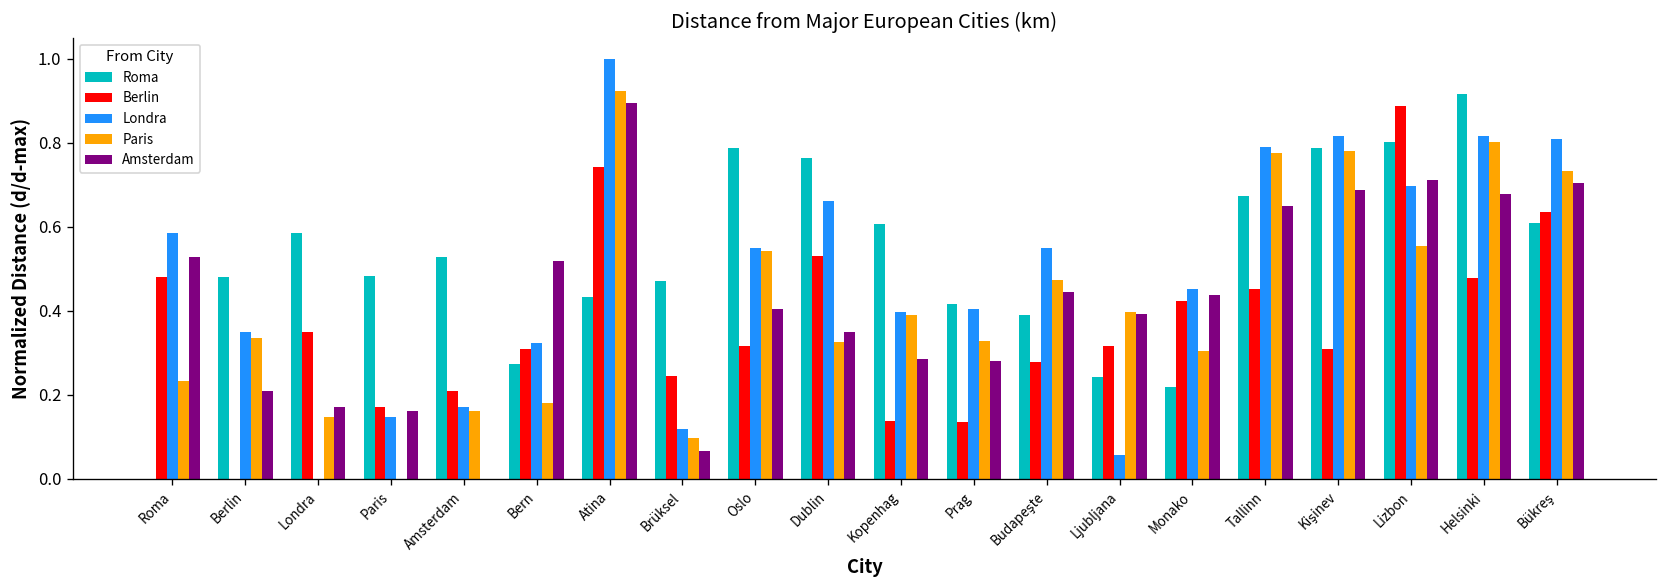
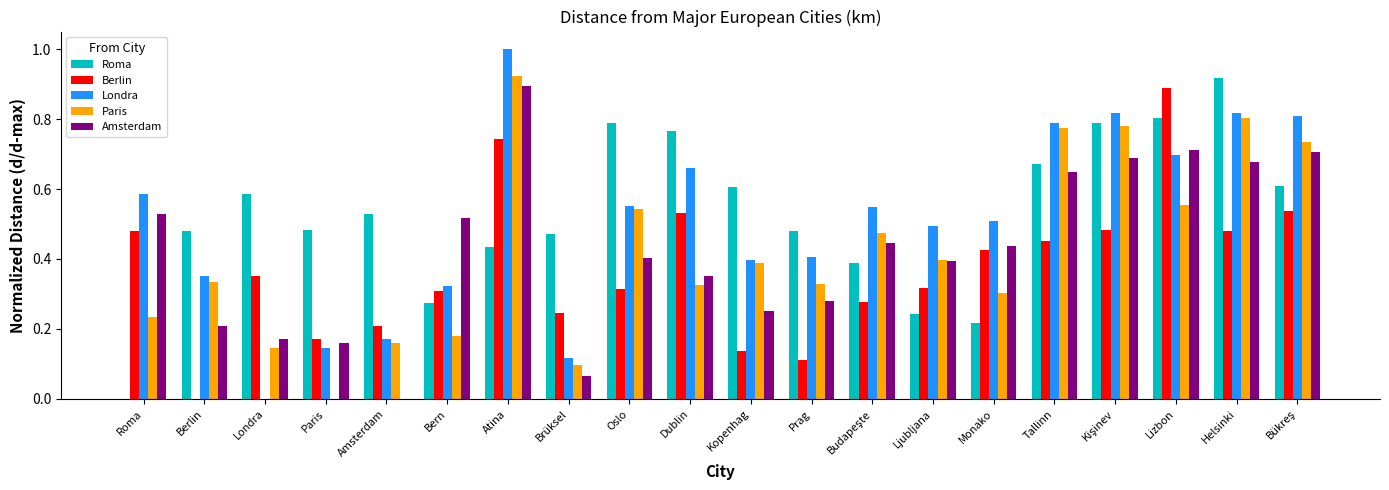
  {
    "Roma": {
      "Roma": 0.00,
      "Berlin": 0.48,
      "Londra": 0.58,
      "Paris": 0.48,
      "Amsterdam": 0.53,
      "Bern": 0.27,
      "Atina": 0.43,
      "Brüksel": 0.47,
      "Oslo": 0.79,
      "Dublin": 0.76,
      "Kopenhag": 0.61,
-     "Prag": 0.42,
+     "Prag": 0.48,
      "Budapeşte": 0.39,
      "Ljubljana": 0.24,
      "Monako": 0.22,
      "Tallinn": 0.67,
      "Kişinev": 0.79,
      "Lizbon": 0.80,
      "Helsinki": 0.92,
      "Bükreş": 0.61
    },
    "Berlin": {
      "Roma": 0.48,
      "Berlin": 0.00,
      "Londra": 0.35,
      "Paris": 0.17,
      "Amsterdam": 0.21,
      "Bern": 0.31,
      "Atina": 0.74,
      "Brüksel": 0.25,
      "Oslo": 0.32,
      "Dublin": 0.53,
      "Kopenhag": 0.14,
-     "Prag": 0.14,
+     "Prag": 0.11,
      "Budapeşte": 0.28,
      "Ljubljana": 0.32,
      "Monako": 0.42,
      "Tallinn": 0.45,
-     "Kişinev": 0.31,
+     "Kişinev": 0.48,
      "Lizbon": 0.89,
      "Helsinki": 0.48,
-     "Bükreş": 0.63
+     "Bükreş": 0.54
    },
    "Londra": {
      "Roma": 0.58,
      "Berlin": 0.35,
      "Londra": 0.00,
      "Paris": 0.15,
      "Amsterdam": 0.17,
      "Bern": 0.32,
      "Atina": 1.00,
      "Brüksel": 0.12,
      "Oslo": 0.55,
      "Dublin": 0.66,
      "Kopenhag": 0.40,
      "Prag": 0.41,
      "Budapeşte": 0.55,
-     "Ljubljana": 0.06,
-     "Monako": 0.45,
+     "Ljubljana": 0.49,
+     "Monako": 0.51,
      "Tallinn": 0.79,
      "Kişinev": 0.82,
      "Lizbon": 0.70,
      "Helsinki": 0.82,
      "Bükreş": 0.81
    },
    "Paris": {
      "Roma": 0.23,
      "Berlin": 0.34,
      "Londra": 0.15,
      "Paris": 0.00,
      "Amsterdam": 0.16,
      "Bern": 0.18,
      "Atina": 0.92,
      "Brüksel": 0.10,
      "Oslo": 0.54,
      "Dublin": 0.33,
      "Kopenhag": 0.39,
      "Prag": 0.33,
      "Budapeşte": 0.47,
      "Ljubljana": 0.40,
      "Monako": 0.30,
      "Tallinn": 0.77,
      "Kişinev": 0.78,
      "Lizbon": 0.55,
      "Helsinki": 0.80,
      "Bükreş": 0.73
    },
    "Amsterdam": {
      "Roma": 0.53,
      "Berlin": 0.21,
      "Londra": 0.17,
      "Paris": 0.16,
      "Amsterdam": 0.00,
      "Bern": 0.52,
      "Atina": 0.90,
      "Brüksel": 0.07,
      "Oslo": 0.40,
      "Dublin": 0.35,
-     "Kopenhag": 0.29,
+     "Kopenhag": 0.25,
      "Prag": 0.28,
      "Budapeşte": 0.45,
      "Ljubljana": 0.39,
      "Monako": 0.44,
      "Tallinn": 0.65,
      "Kişinev": 0.69,
      "Lizbon": 0.71,
      "Helsinki": 0.68,
      "Bükreş": 0.71
    }
  }
